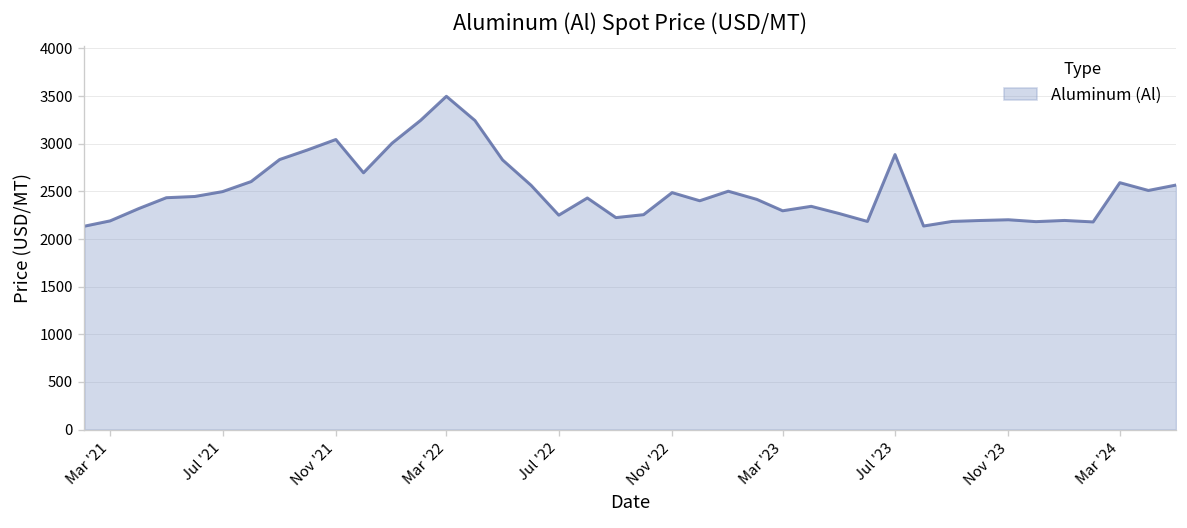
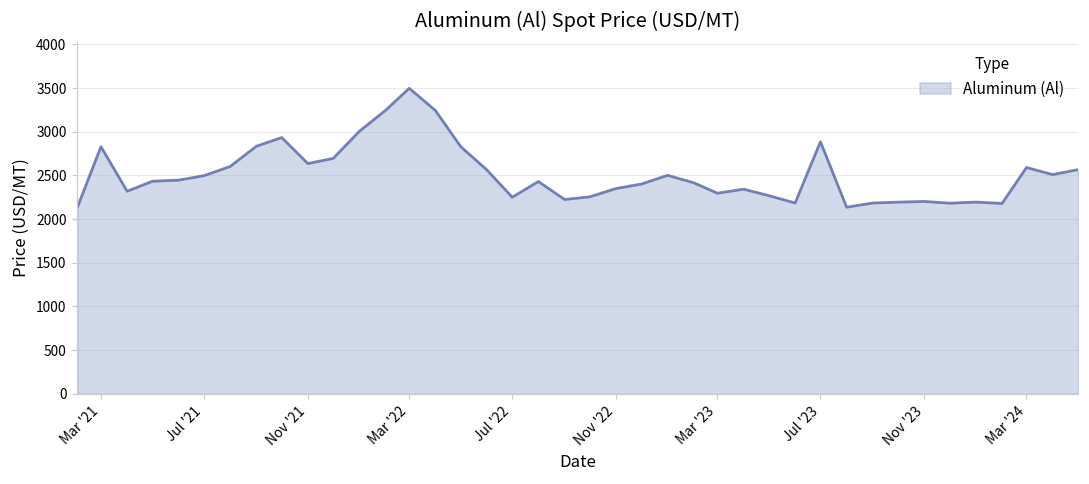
  {
-   "Mar '21": 2200,
+   "Mar '21": 2800,
    "Jul '21": 2500,
-   "Nov '21": 3000,
+   "Nov '21": 2600,
    "Mar '22": 3500,
    "Jul '22": 2300,
-   "Nov '22": 2500,
+   "Nov '22": 2400,
    "Mar '23": 2300,
    "Jul '23": 2900,
    "Nov '23": 2200,
    "Mar '24": 2600
  }
